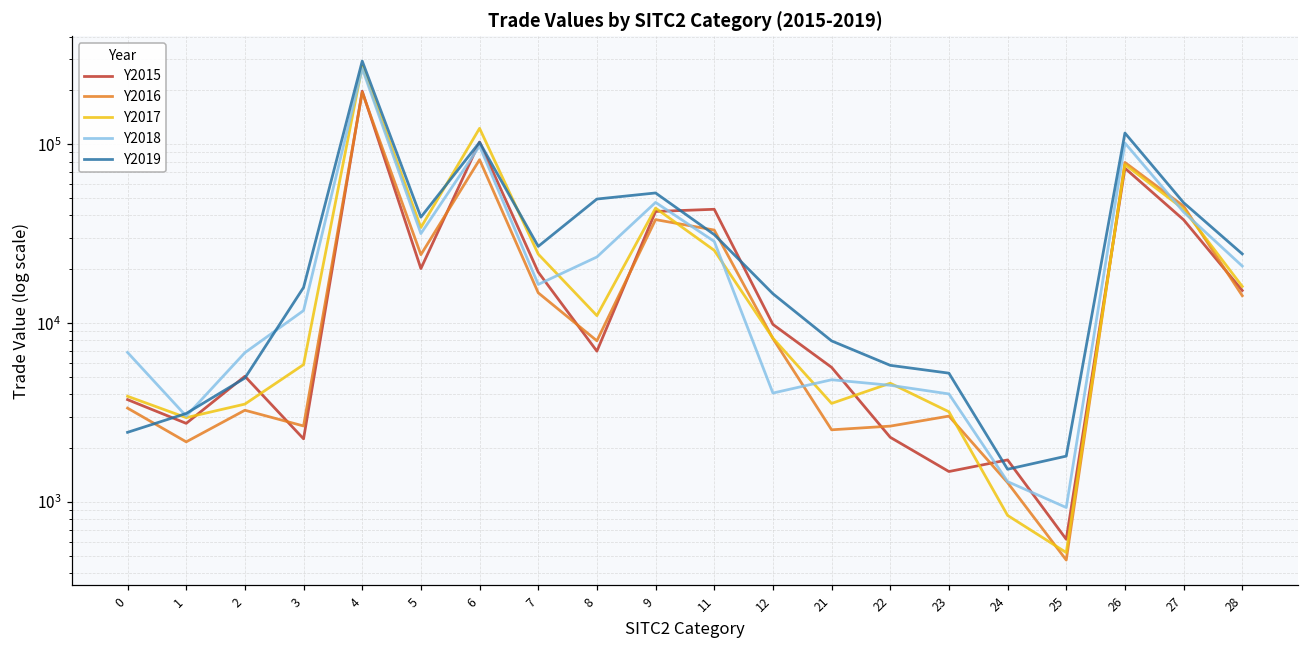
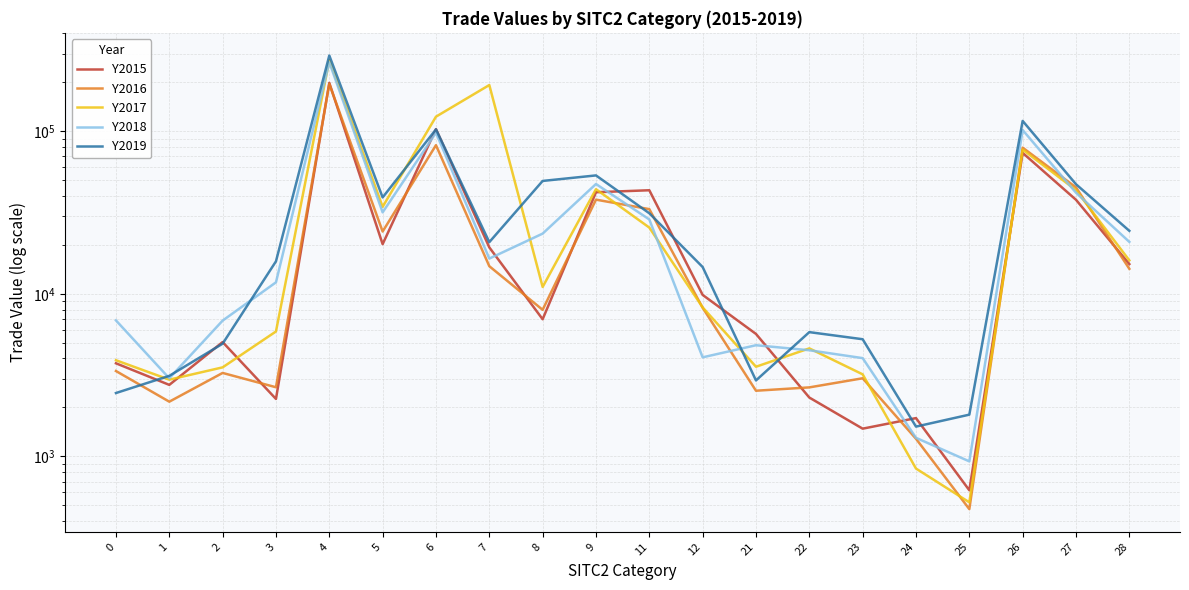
  {
    "Y2015": {
      "0": 3700,
      "1": 2800,
      "3": 2300,
      "5": 20000,
      "7": 19000,
      "8": 7000,
      "9": 42000,
      "11": 43000,
      "12": 10000,
      "21": 5700,
      "22": 2300,
      "23": 1500,
      "24": 1700,
      "25": 620,
      "26": 70000,
      "27": 38000,
      "28": 15000
    },
    "Y2016": {
      "0": 3400,
      "1": 2200,
      "2": 3300,
      "3": 2700,
      "5": 24000,
      "6": 80000,
      "7": 15000,
      "8": 8000,
      "9": 38000,
      "11": 33000,
      "21": 2500,
      "22": 2700,
      "23": 3000,
      "25": 470,
      "27": 45000,
      "28": 14000
    },
    "Y2017": {
      "0": 3900,
      "2": 3500,
      "3": 5900,
      "5": 34000,
      "6": 120000,
-     "7": 24000,
+     "7": 190000,
      "8": 11000,
      "9": 44000,
      "11": 26000,
      "21": 3600,
      "23": 3200,
      "24": 800,
      "25": 520,
      "27": 43000,
      "28": 16000
    },
    "Y2018": {
      "0": 6900,
      "2": 6800,
      "3": 12000,
      "5": 32000,
      "6": 100000,
      "7": 16000,
      "8": 23000,
      "9": 47000,
      "11": 29000,
      "12": 4100,
      "21": 4800,
      "23": 4000,
      "25": 900,
      "26": 100000,
      "27": 42000,
      "28": 21000
    },
    "Y2019": {
      "0": 2500,
      "3": 16000,
      "4": 290000,
      "5": 39000,
-     "7": 27000,
+     "7": 21000,
      "8": 49000,
      "9": 53000,
      "11": 31000,
      "12": 15000,
-     "21": 8000,
+     "21": 2900,
      "22": 5800,
      "23": 5300,
      "24": 1500,
      "25": 1800,
      "26": 120000,
      "27": 47000,
      "28": 24000
    }
  }
